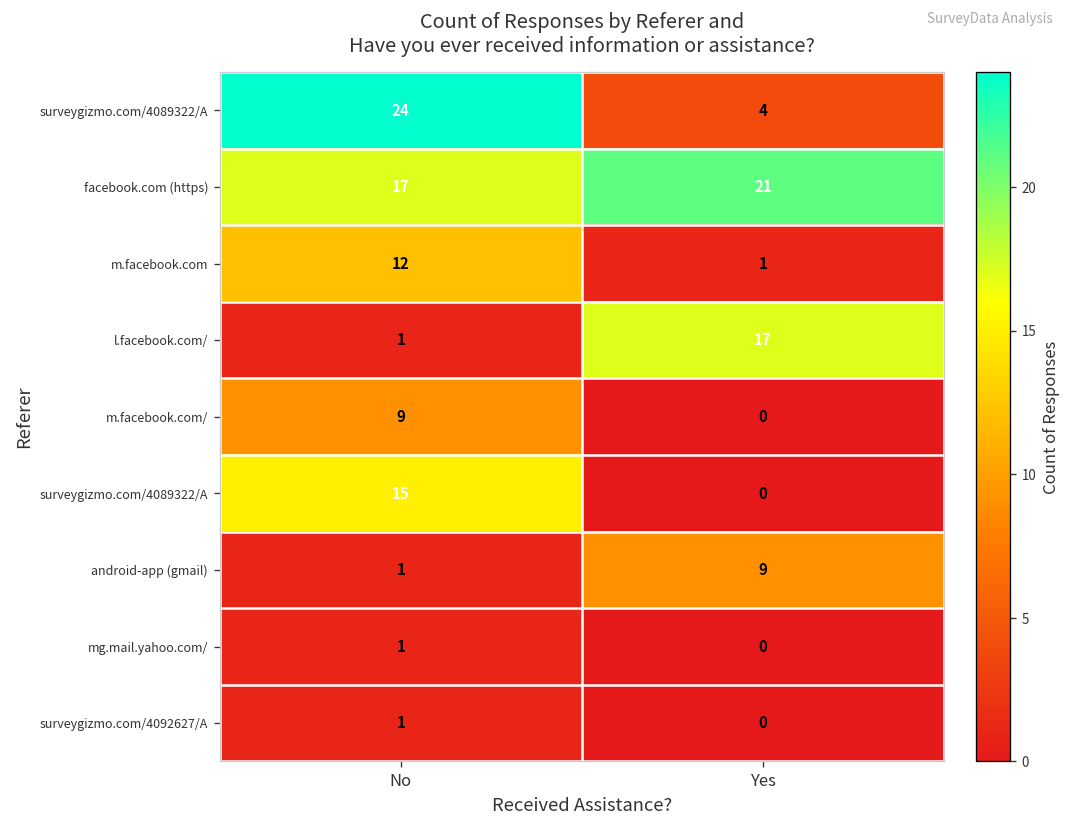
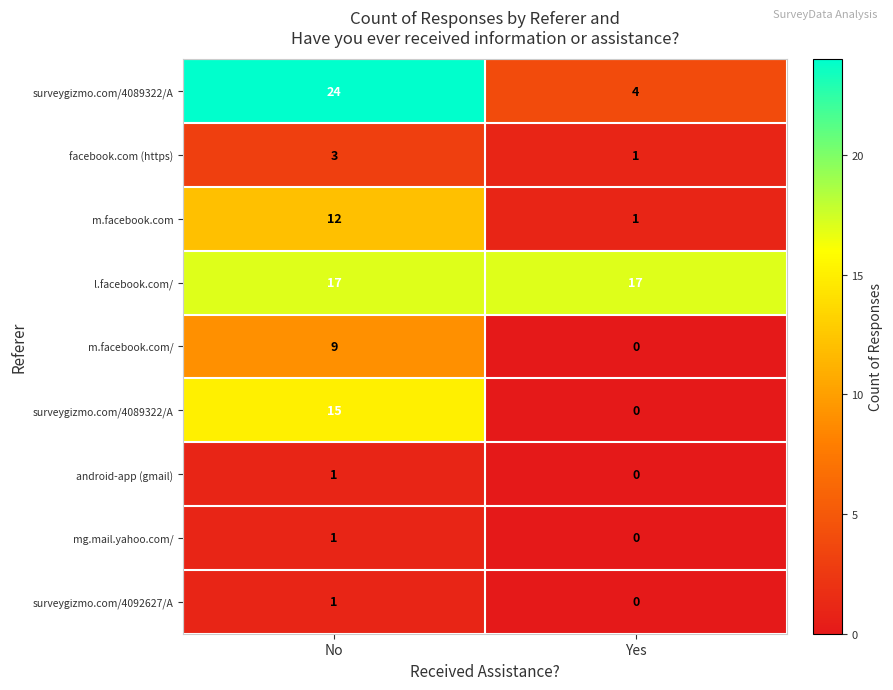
  {
    "facebook.com (https)": {
-     "No": 17,
-     "Yes": 21
+     "No": 3,
+     "Yes": 1
    },
    "m.facebook.com": {
      "No": 12,
      "Yes": 1
    },
    "l.facebook.com/": {
-     "No": 1,
+     "No": 17,
      "Yes": 17
    },
    "m.facebook.com/": {
      "No": 9,
      "Yes": 0
    },
    "android-app (gmail)": {
      "No": 1,
-     "Yes": 9
+     "Yes": 0
    },
    "mg.mail.yahoo.com/": {
      "No": 1,
      "Yes": 0
    },
    "surveygizmo.com/4092627/A": {
      "No": 1,
      "Yes": 0
    }
  }
